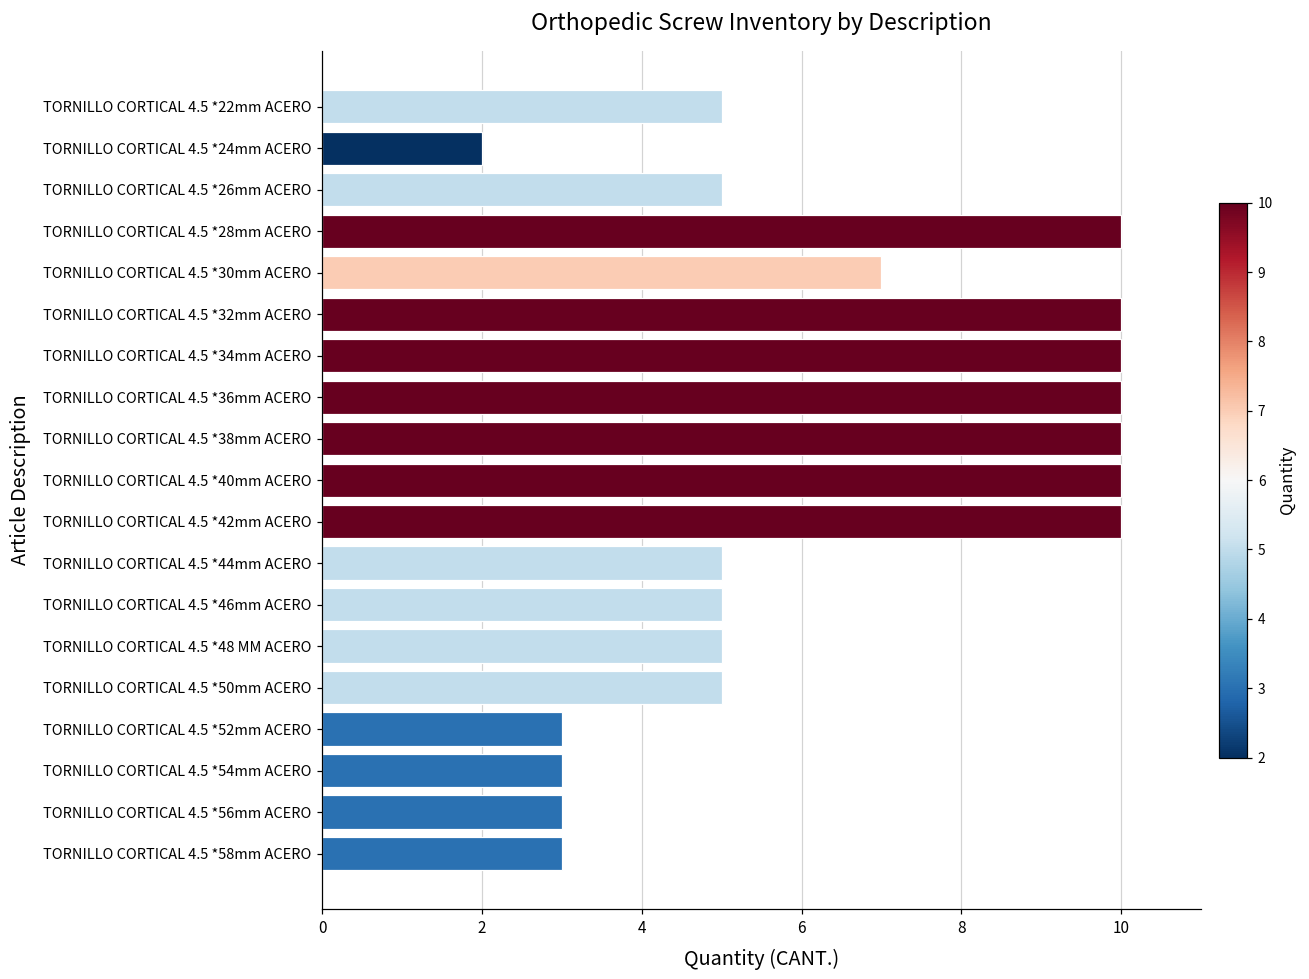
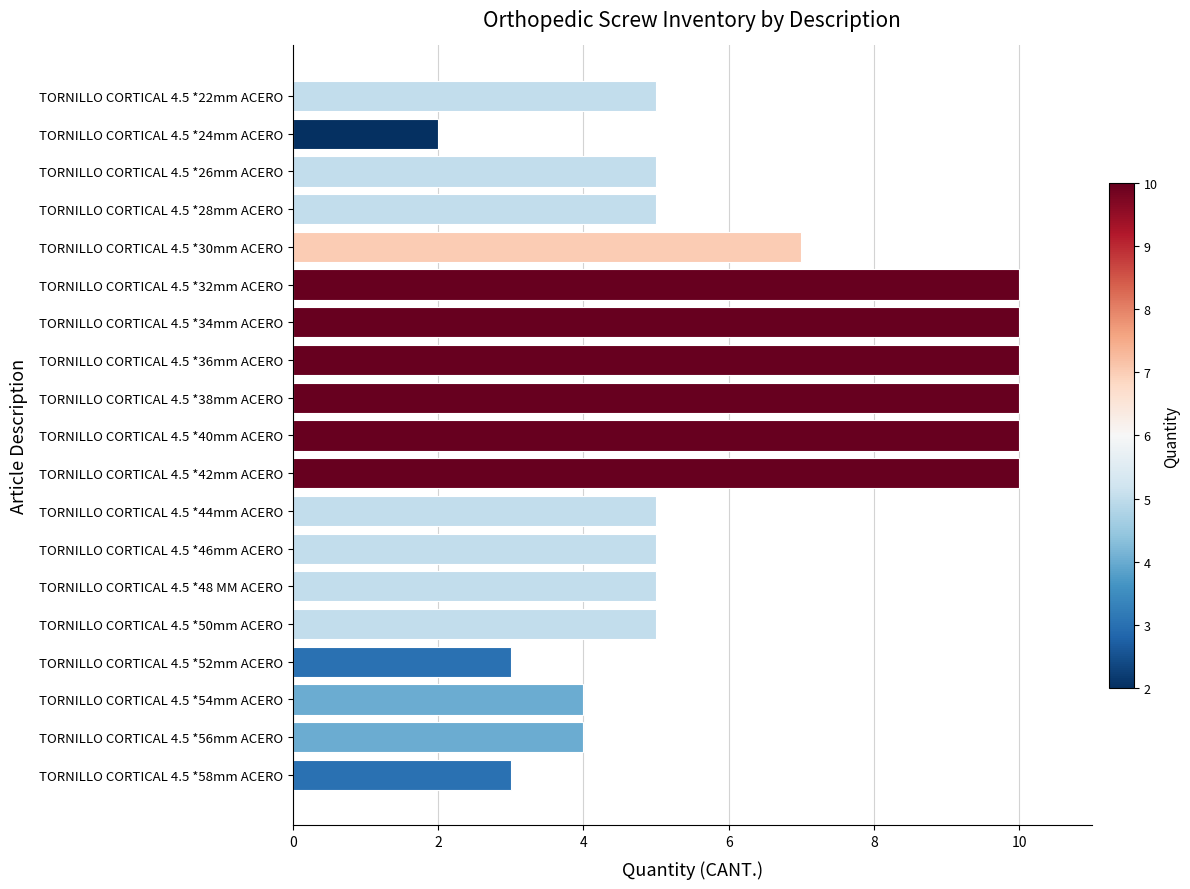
  {
    "TORNILLO CORTICAL 4.5 *22mm ACERO": 5,
    "TORNILLO CORTICAL 4.5 *24mm ACERO": 2,
    "TORNILLO CORTICAL 4.5 *26mm ACERO": 5,
-   "TORNILLO CORTICAL 4.5 *28mm ACERO": 10,
+   "TORNILLO CORTICAL 4.5 *28mm ACERO": 5,
    "TORNILLO CORTICAL 4.5 *30mm ACERO": 7,
    "TORNILLO CORTICAL 4.5 *32mm ACERO": 10,
    "TORNILLO CORTICAL 4.5 *34mm ACERO": 10,
    "TORNILLO CORTICAL 4.5 *36mm ACERO": 10,
    "TORNILLO CORTICAL 4.5 *38mm ACERO": 10,
    "TORNILLO CORTICAL 4.5 *40mm ACERO": 10,
    "TORNILLO CORTICAL 4.5 *42mm ACERO": 10,
    "TORNILLO CORTICAL 4.5 *44mm ACERO": 5,
    "TORNILLO CORTICAL 4.5 *46mm ACERO": 5,
    "TORNILLO CORTICAL 4.5 *48 MM ACERO": 5,
    "TORNILLO CORTICAL 4.5 *50mm ACERO": 5,
    "TORNILLO CORTICAL 4.5 *52mm ACERO": 3,
-   "TORNILLO CORTICAL 4.5 *54mm ACERO": 3,
-   "TORNILLO CORTICAL 4.5 *56mm ACERO": 3,
+   "TORNILLO CORTICAL 4.5 *54mm ACERO": 4,
+   "TORNILLO CORTICAL 4.5 *56mm ACERO": 4,
    "TORNILLO CORTICAL 4.5 *58mm ACERO": 3
  }
